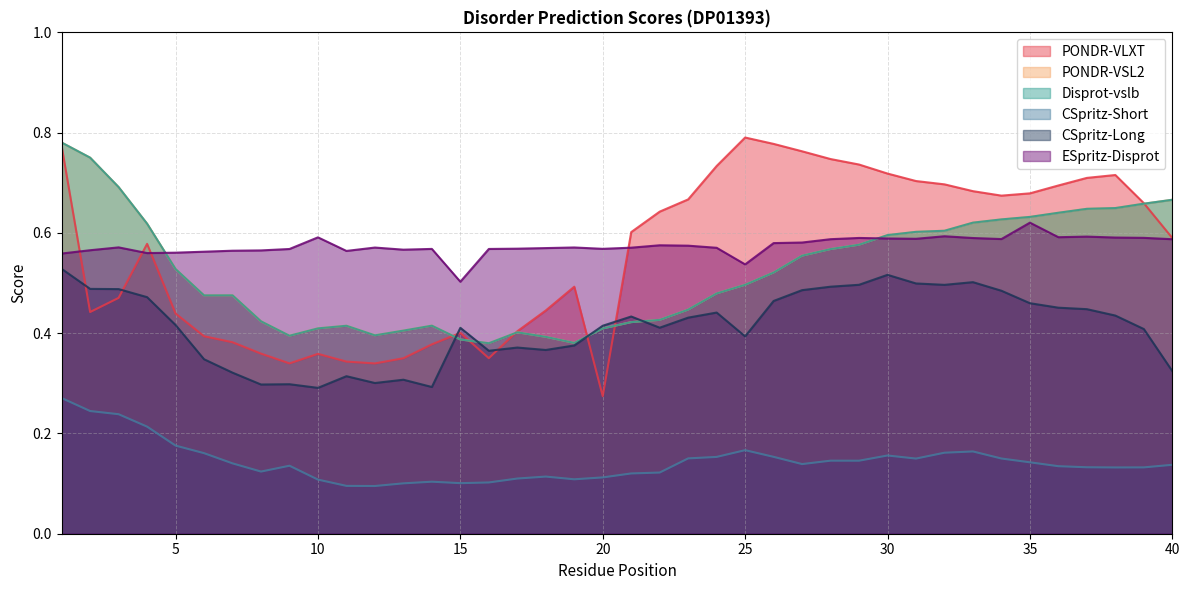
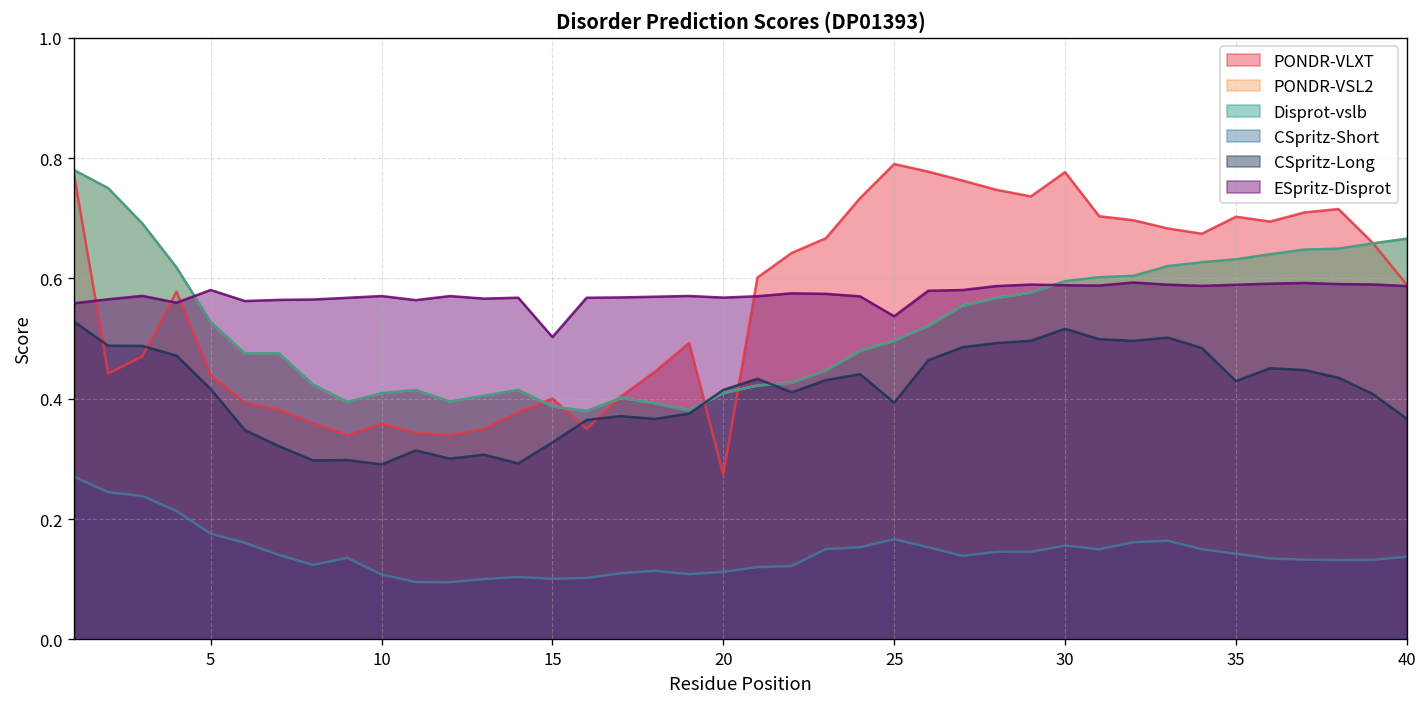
  {
    "PONDR-VLXT": {
      "5": 0.44,
      "10": 0.36,
      "15": 0.40,
      "20": 0.27,
      "25": 0.79,
-     "30": 0.72,
-     "35": 0.68
+     "30": 0.78,
+     "35": 0.70
    },
    "CSpritz-Long": {
      "5": 0.42,
      "10": 0.29,
-     "15": 0.41,
+     "15": 0.33,
      "20": 0.41,
      "25": 0.39,
      "30": 0.52,
-     "35": 0.46,
-     "40": 0.32
+     "35": 0.43,
+     "40": 0.37
    },
    "ESpritz-Disprot": {
-     "5": 0.56,
-     "10": 0.59,
+     "5": 0.58,
+     "10": 0.57,
      "15": 0.50,
      "20": 0.57,
      "25": 0.54,
      "30": 0.59,
-     "35": 0.62
+     "35": 0.59
    }
  }
